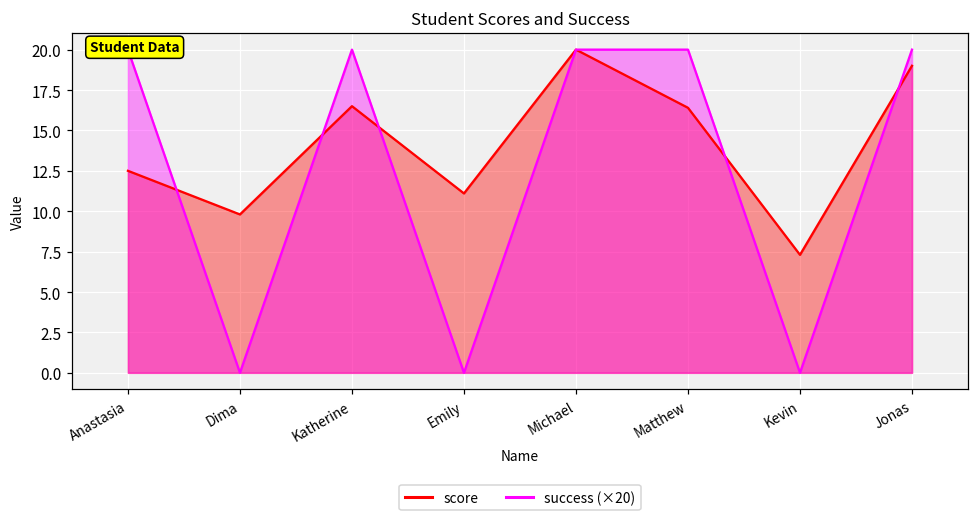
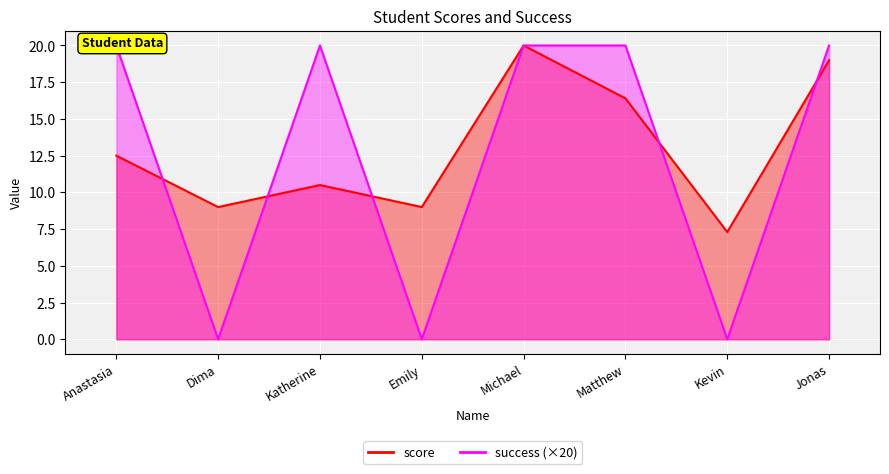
  {
    "score": {
      "Anastasia": 12.5,
-     "Dima": 9.8,
-     "Katherine": 16.5,
-     "Emily": 11.1,
+     "Dima": 9.0,
+     "Katherine": 10.5,
+     "Emily": 9.0,
      "Matthew": 16.4,
      "Kevin": 7.3,
      "Jonas": 19.0
    }
  }
